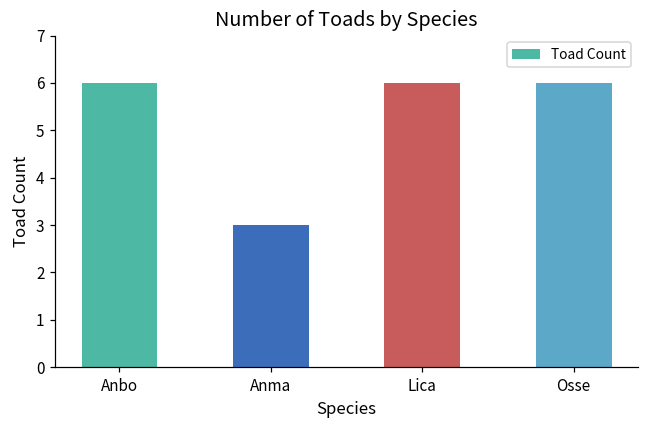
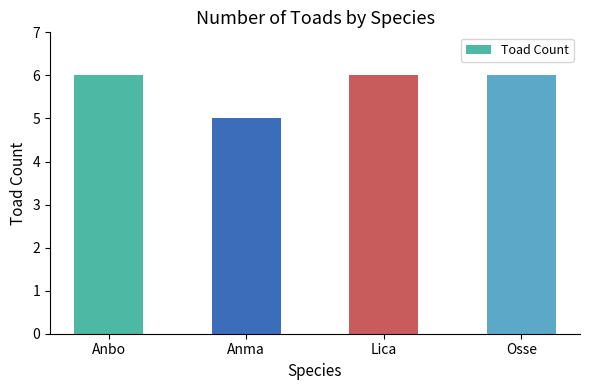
  {
    "Anbo": 6,
-   "Anma": 3,
+   "Anma": 5,
    "Lica": 6,
    "Osse": 6
  }
